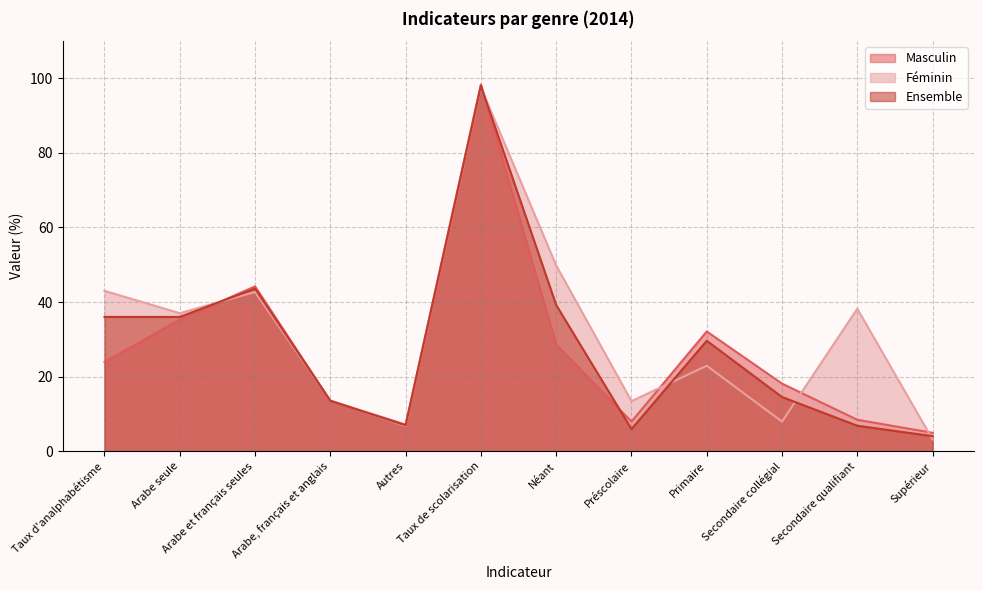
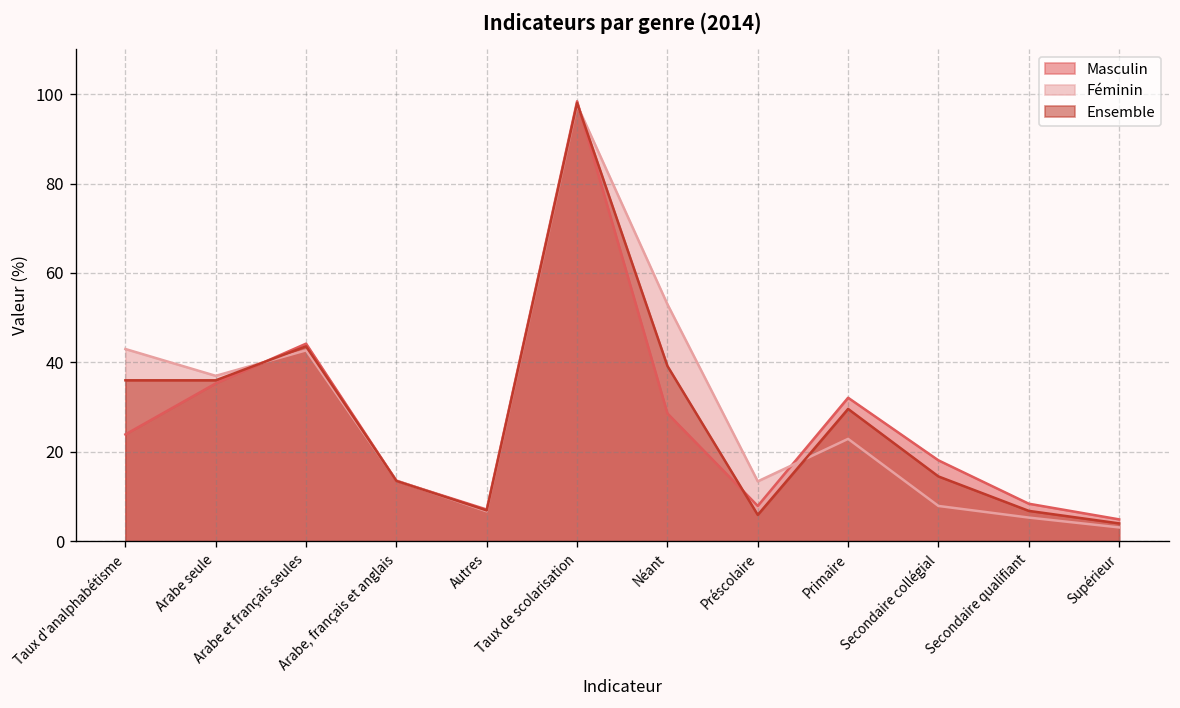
  {
    "Féminin": {
      "Taux d'analphabétisme": 43,
      "Arabe seule": 37,
      "Arabe et français seules": 43,
-     "Néant": 50,
+     "Néant": 53,
      "Préscolaire": 13,
      "Primaire": 23,
      "Secondaire collégial": 8,
-     "Secondaire qualifiant": 38,
+     "Secondaire qualifiant": 5,
      "Supérieur": 3
    }
  }
